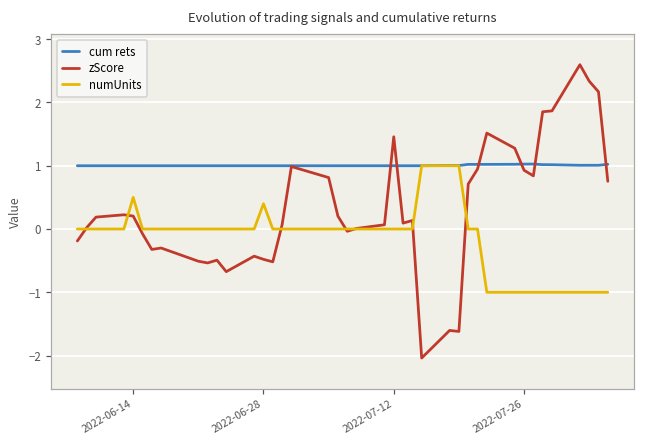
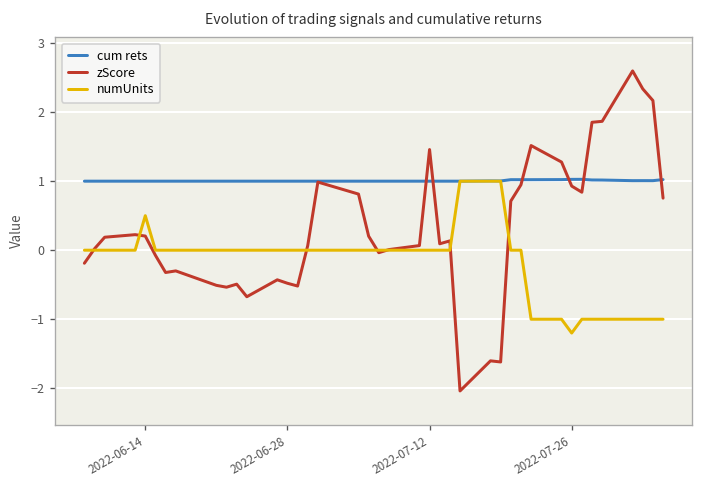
  {
    "zScore": {
      "2022-06-14": 0.2,
      "2022-06-28": -0.5,
      "2022-07-12": 1.5,
      "2022-07-26": 0.9
    },
    "numUnits": {
      "2022-06-14": 0.5,
-     "2022-06-28": 0.4,
+     "2022-06-28": 0.0,
      "2022-07-12": 0.0,
-     "2022-07-26": -1.0
+     "2022-07-26": -1.2
    }
  }
